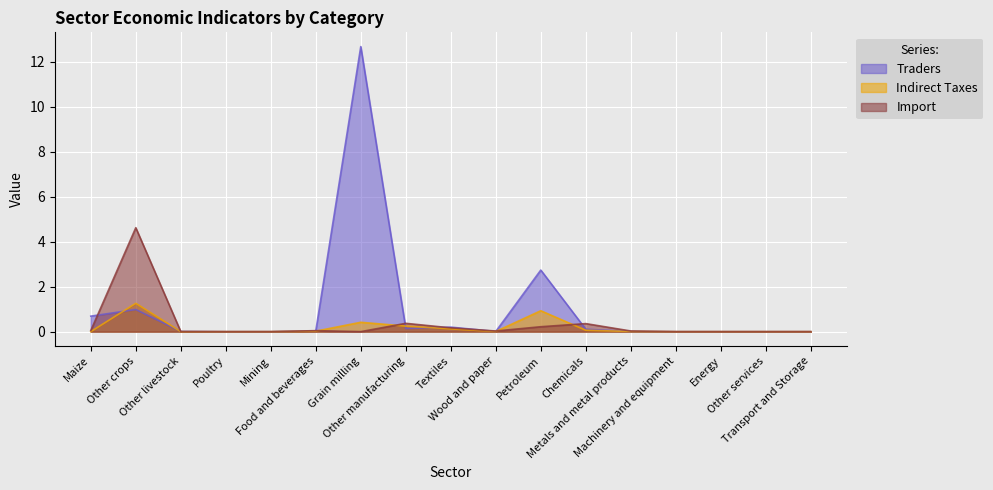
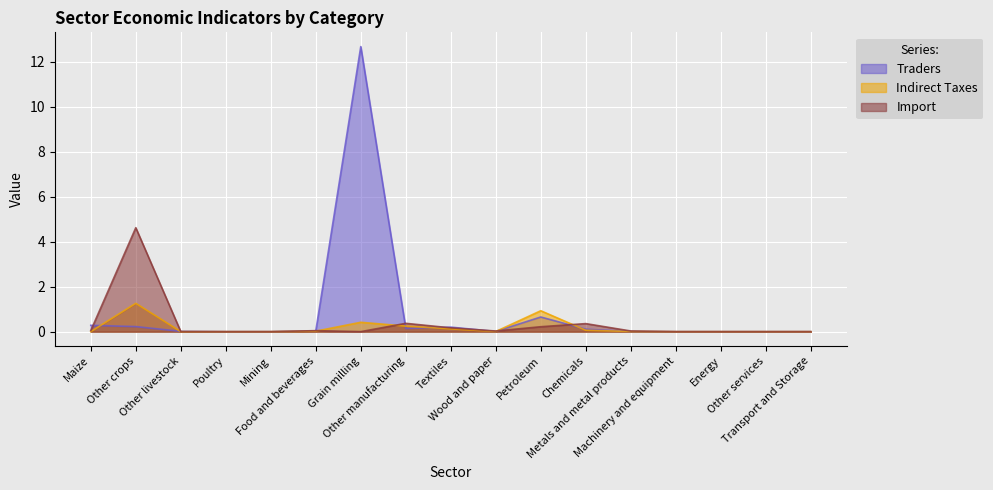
  {
    "Traders": {
-     "Maize": 0.7,
-     "Other crops": 1.0,
+     "Maize": 0.3,
+     "Other crops": 0.2,
      "Grain milling": 12.7,
-     "Petroleum": 2.7
+     "Petroleum": 0.7
    },
    "Indirect Taxes": {
      "Other crops": 1.3,
      "Grain milling": 0.4,
      "Petroleum": 0.9
    },
    "Import": {
      "Other crops": 4.6,
      "Grain milling": 0.0,
      "Other manufacturing": 0.4,
      "Petroleum": 0.2,
      "Chemicals": 0.4
    }
  }
